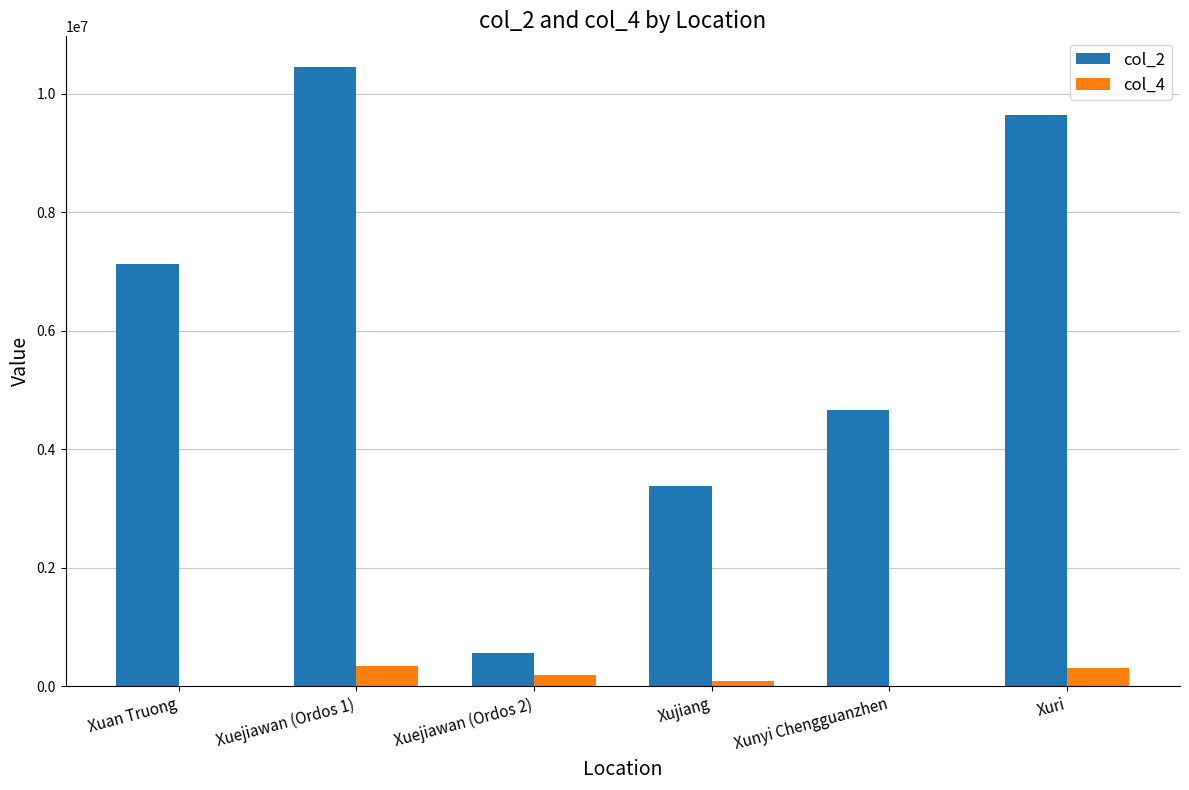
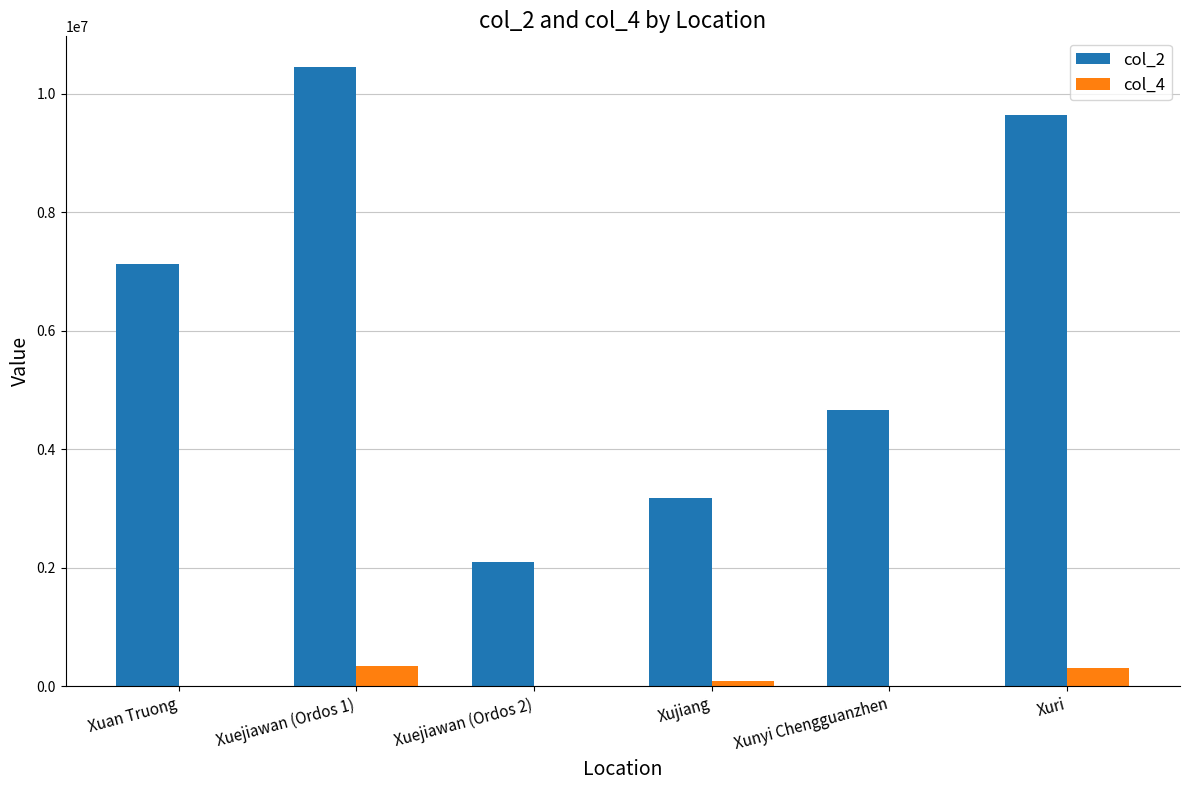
  {
    "col_2": {
      "Xuan Truong": 7100000,
      "Xuejiawan (Ordos 1)": 10400000,
-     "Xuejiawan (Ordos 2)": 600000,
-     "Xujiang": 3400000,
+     "Xuejiawan (Ordos 2)": 2100000,
+     "Xujiang": 3200000,
      "Xunyi Chengguanzhen": 4700000,
      "Xuri": 9600000
    },
    "col_4": {
      "Xuan Truong": 0,
      "Xuejiawan (Ordos 1)": 300000,
-     "Xuejiawan (Ordos 2)": 200000,
+     "Xuejiawan (Ordos 2)": 0,
      "Xujiang": 100000,
      "Xunyi Chengguanzhen": 0,
      "Xuri": 300000
    }
  }
